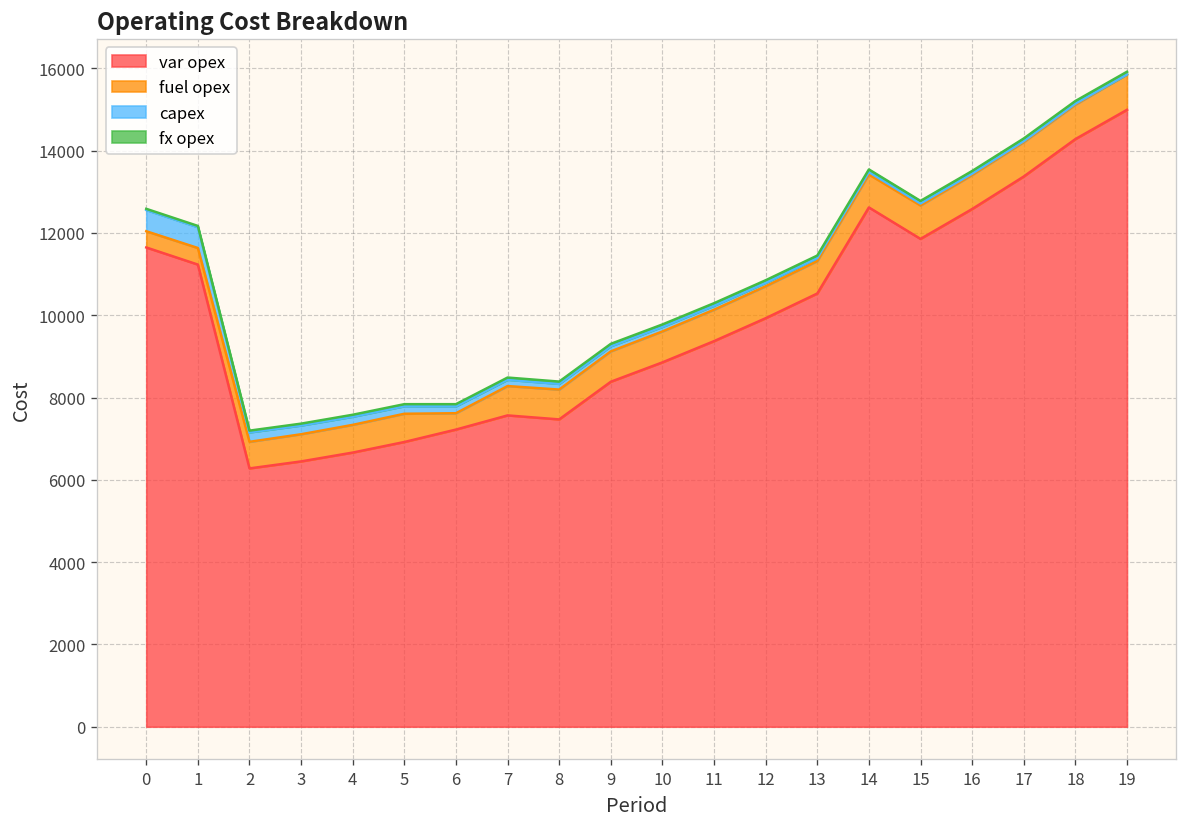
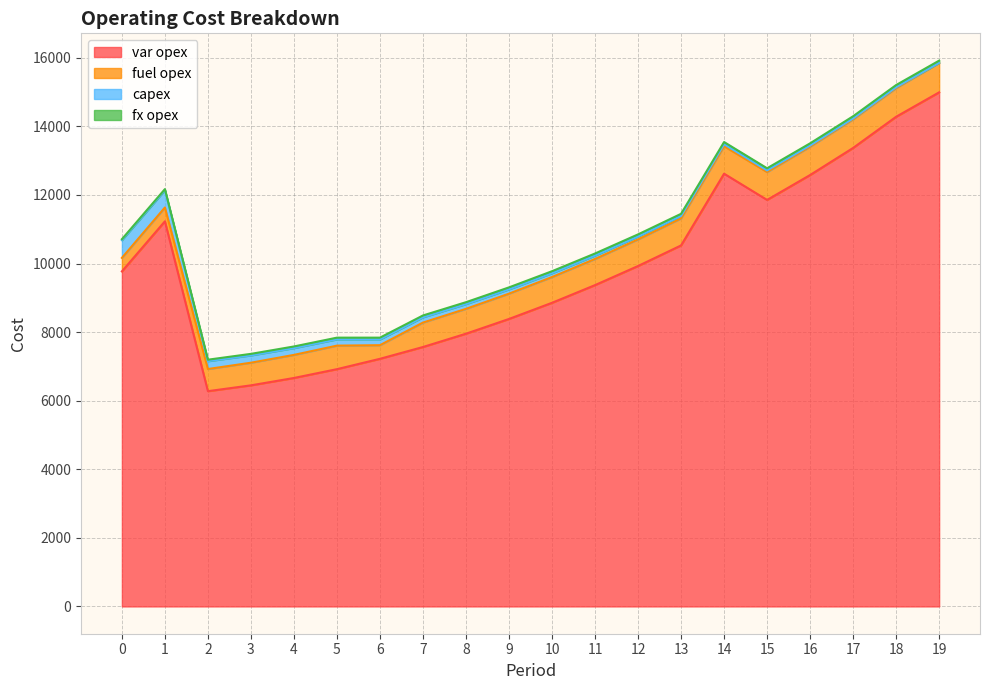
  {
    "var opex": {
-     "0": 11600,
+     "0": 9800,
      "1": 11200,
      "2": 6300,
      "3": 6400,
      "4": 6700,
      "5": 6900,
      "6": 7200,
      "7": 7600,
-     "8": 7500,
+     "8": 8000,
      "9": 8400,
      "10": 8900,
      "11": 9400,
      "12": 9900,
      "13": 10500,
      "14": 12600,
      "15": 11900,
      "16": 12600,
      "17": 13400,
      "18": 14300,
      "19": 15000
    },
    "fuel opex": {
      "0": 400,
      "1": 400,
      "2": 600,
      "3": 700,
      "4": 700,
      "5": 700,
      "6": 400,
      "7": 700,
      "8": 700,
      "9": 700,
      "10": 800,
      "11": 800,
      "12": 800
    }
  }
